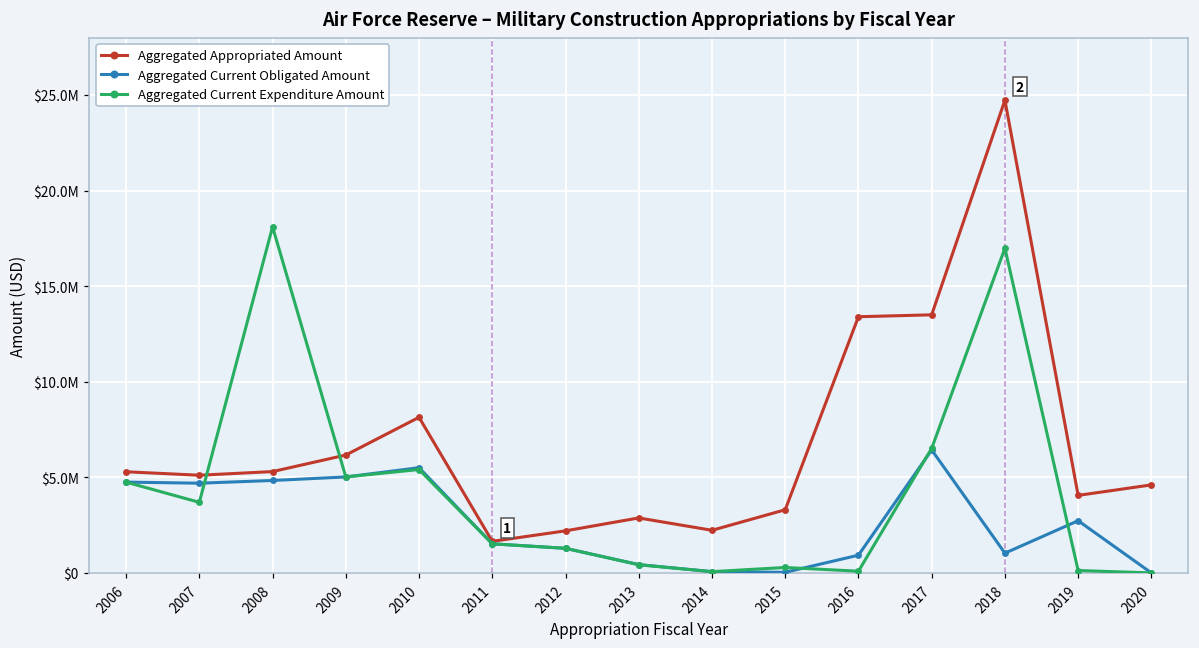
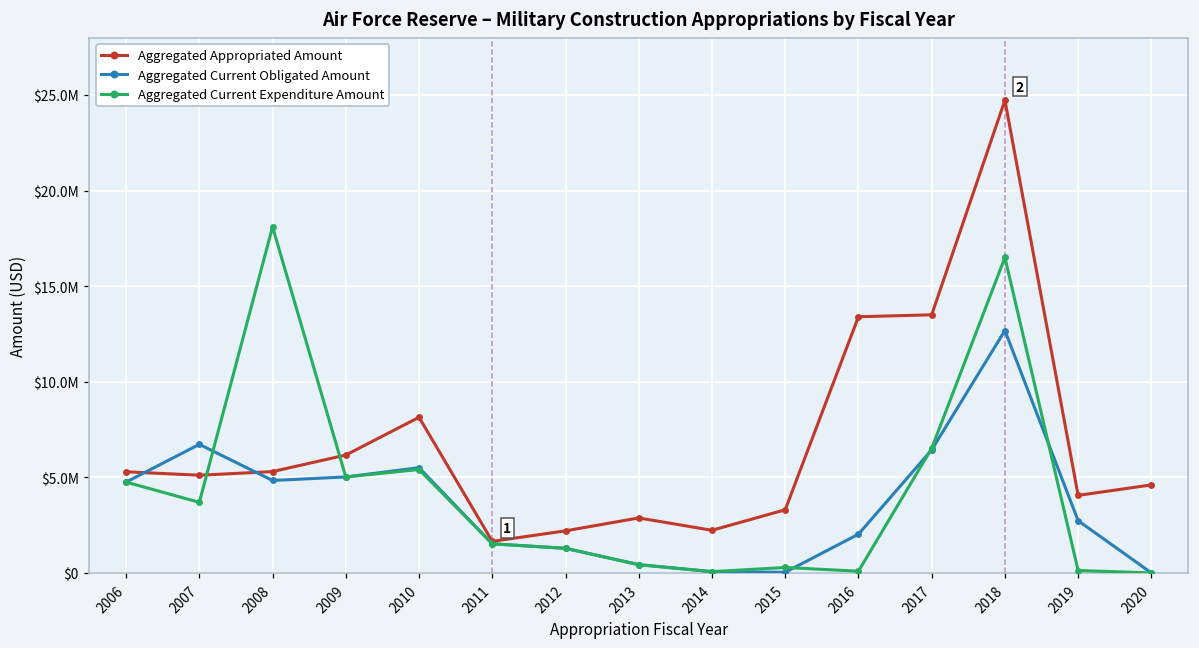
  {
    "Aggregated Appropriated Amount": {
      "2006": "$5300000",
      "2007": "$5100000",
      "2008": "$5300000",
      "2009": "$6200000",
      "2010": "$8100000",
      "2012": "$2200000",
      "2013": "$2900000",
      "2014": "$2200000",
      "2015": "$3300000",
      "2016": "$13400000",
      "2017": "$13500000",
      "2019": "$4100000",
      "2020": "$4600000"
    },
    "Aggregated Current Obligated Amount": {
-     "2007": "$4700000",
+     "2007": "$6700000",
      "2008": "$4800000",
      "2015": "$0",
-     "2016": "$900000",
-     "2018": "$1000000",
+     "2016": "$2000000",
+     "2018": "$12700000",
      "2019": "$2700000"
    },
    "Aggregated Current Expenditure Amount": {
      "2007": "$3700000",
      "2008": "$18100000",
      "2015": "$300000",
      "2016": "$100000",
-     "2018": "$17000000",
+     "2018": "$16500000",
      "2019": "$100000"
    }
  }
